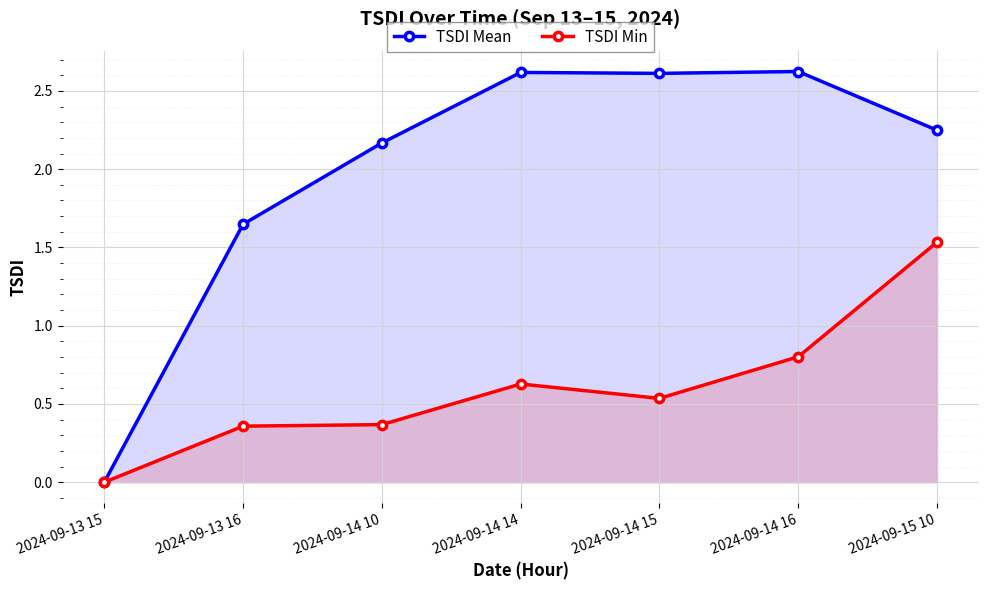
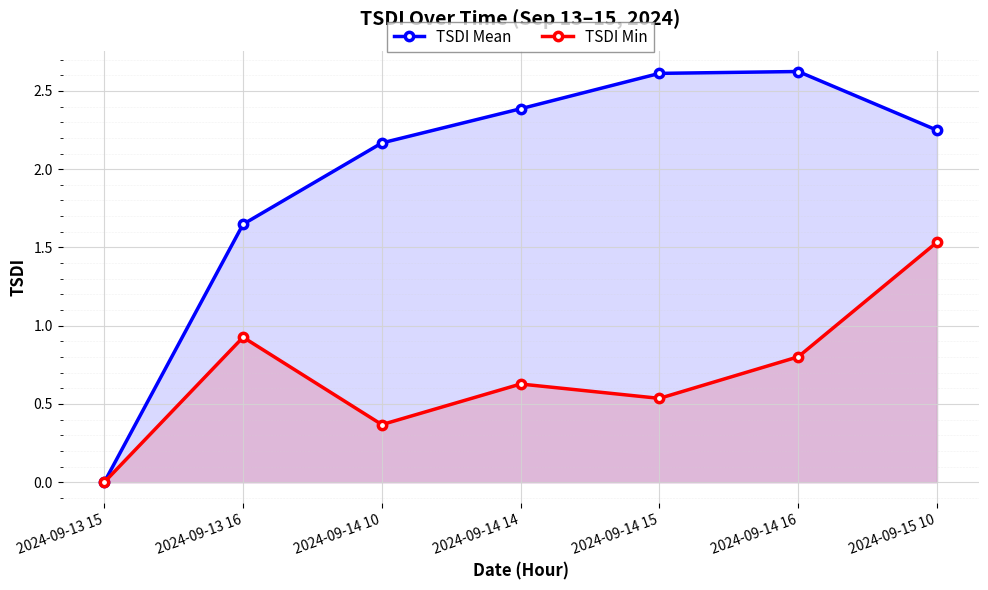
  {
    "TSDI Mean": {
      "2024-09-13 16": 1.65,
      "2024-09-14 10": 2.17,
-     "2024-09-14 14": 2.62,
+     "2024-09-14 14": 2.39,
      "2024-09-14 15": 2.61,
      "2024-09-14 16": 2.62,
      "2024-09-15 10": 2.25
    },
    "TSDI Min": {
-     "2024-09-13 16": 0.36,
+     "2024-09-13 16": 0.93,
      "2024-09-14 10": 0.37,
      "2024-09-14 14": 0.63,
      "2024-09-14 15": 0.54,
      "2024-09-14 16": 0.80,
      "2024-09-15 10": 1.53
    }
  }
